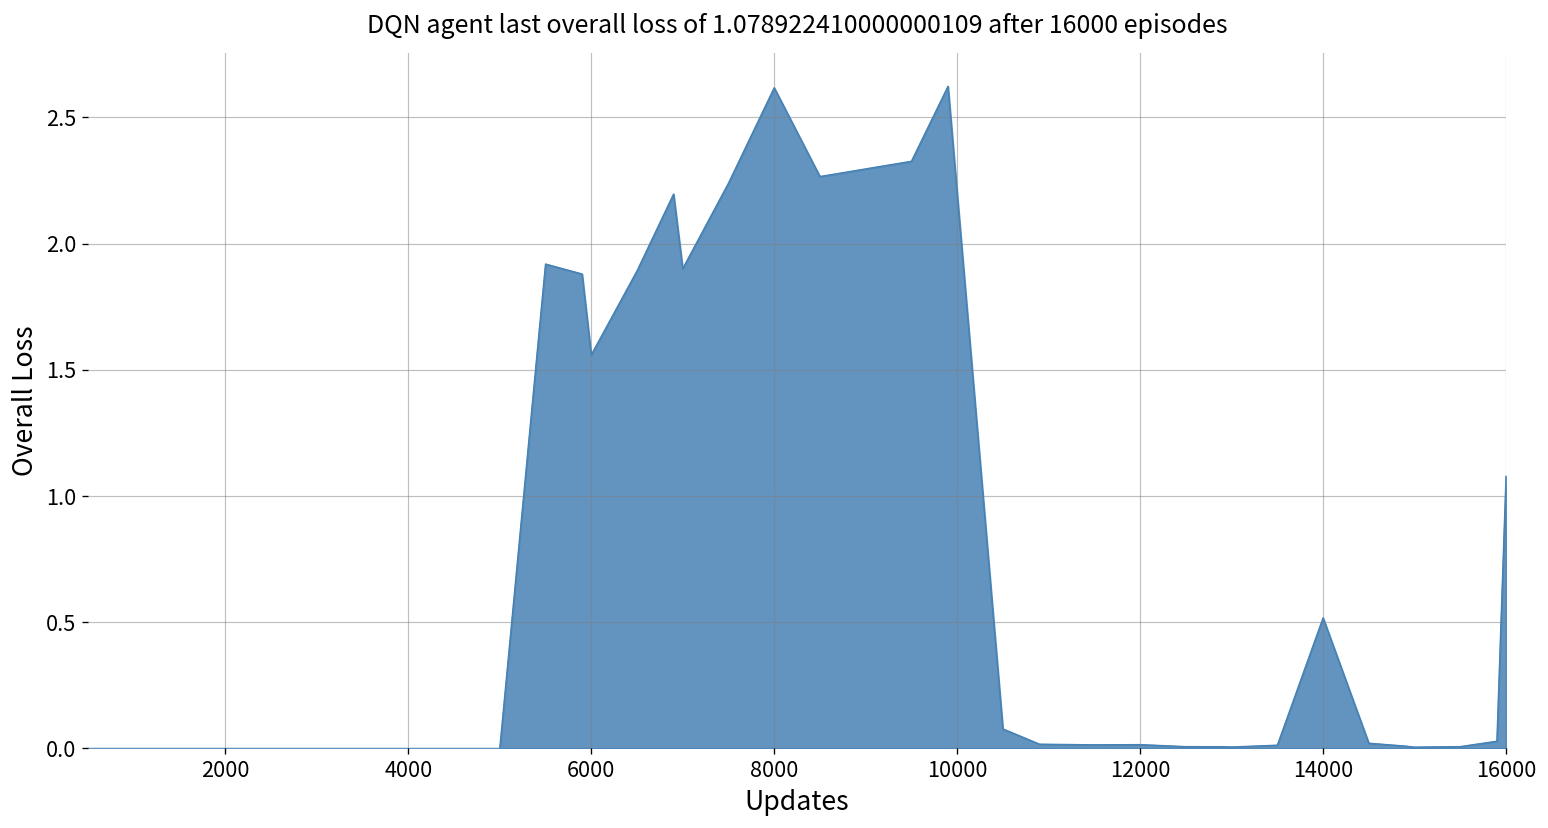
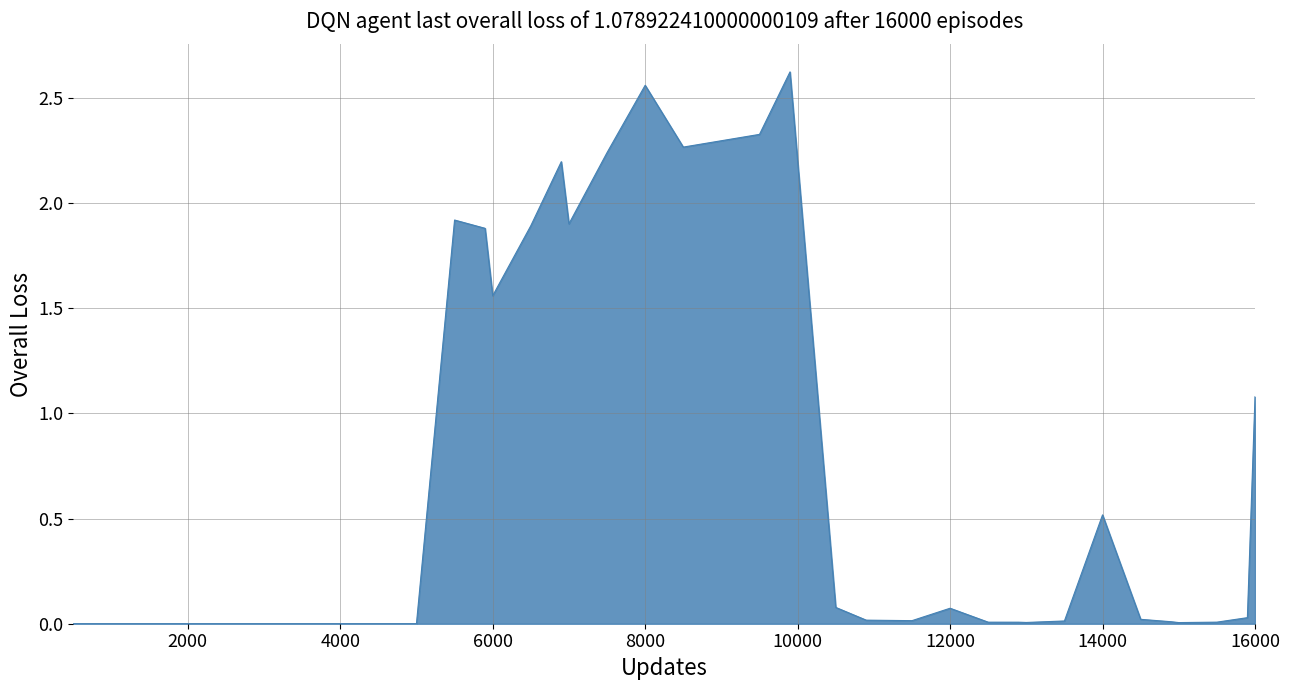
  {
    "2000": 0.00,
    "4000": 0.00,
    "6000": 1.56,
-   "8000": 2.62,
-   "12000": 0.02,
+   "8000": 2.56,
+   "12000": 0.07,
    "14000": 0.52,
    "16000": 1.08
  }
